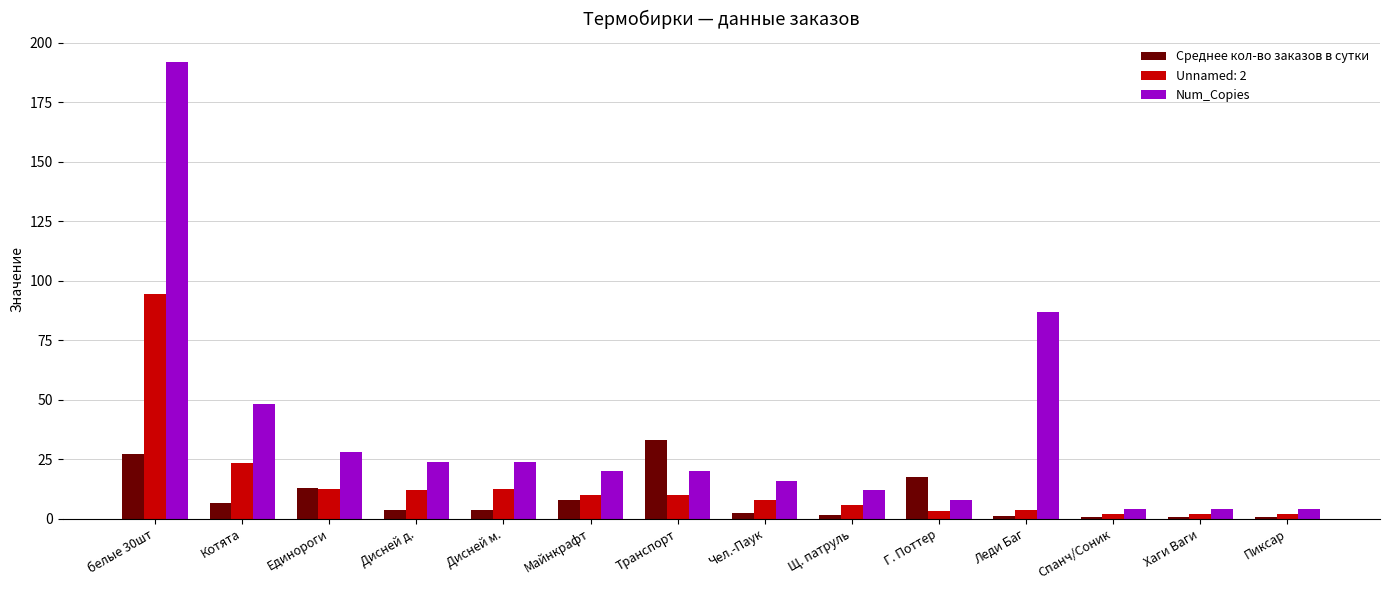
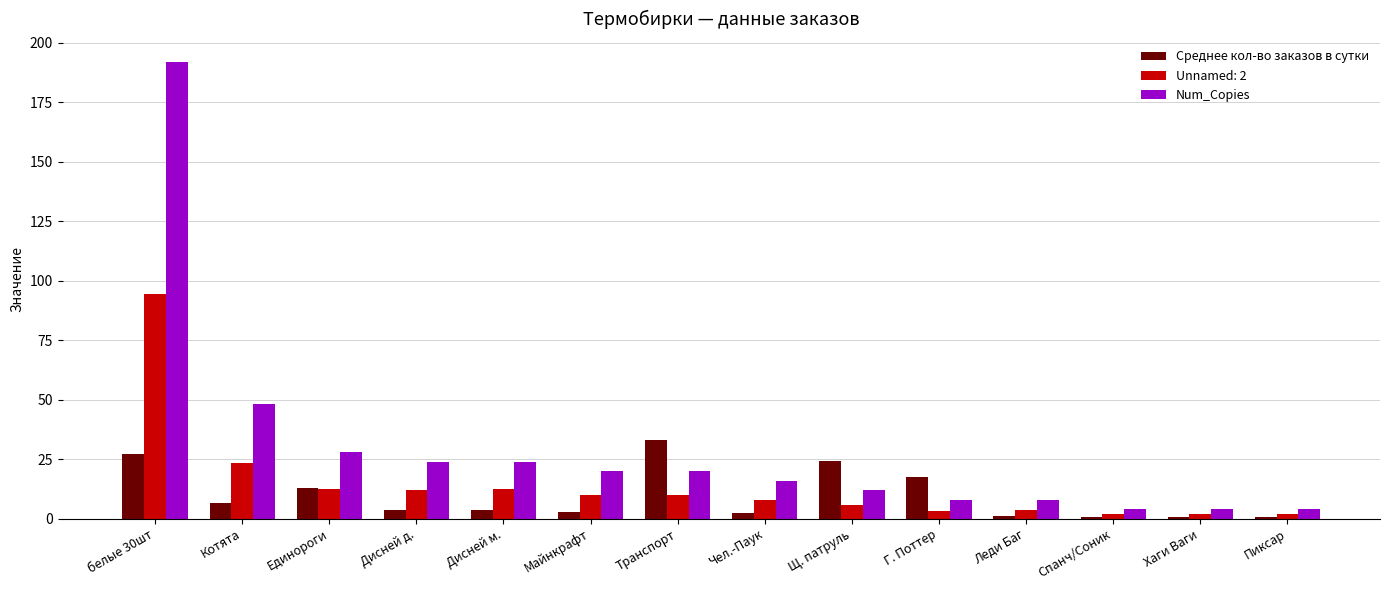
  {
    "Среднее кол-во заказов в сутки": {
      "белые 30шт": 27,
      "Котята": 7,
      "Единороги": 13,
      "Дисней д.": 3,
      "Дисней м.": 4,
-     "Майнкрафт": 8,
+     "Майнкрафт": 3,
      "Транспорт": 33,
      "Чел.-Паук": 2,
-     "Щ. патруль": 2,
+     "Щ. патруль": 24,
      "Г. Поттер": 17
    },
    "Unnamed: 2": {
      "белые 30шт": 95,
      "Котята": 23,
      "Единороги": 13,
      "Дисней д.": 12,
      "Дисней м.": 12,
      "Майнкрафт": 10,
      "Транспорт": 10,
      "Чел.-Паук": 8,
      "Щ. патруль": 6,
      "Г. Поттер": 3,
      "Леди Баг": 4,
      "Спанч/Соник": 2,
      "Хаги Ваги": 2,
      "Пиксар": 2
    },
    "Num_Copies": {
      "белые 30шт": 192,
      "Котята": 48,
      "Единороги": 28,
      "Дисней д.": 24,
      "Дисней м.": 24,
      "Майнкрафт": 20,
      "Транспорт": 20,
      "Чел.-Паук": 16,
      "Щ. патруль": 12,
      "Г. Поттер": 8,
-     "Леди Баг": 87,
+     "Леди Баг": 8,
      "Спанч/Соник": 4,
      "Хаги Ваги": 4,
      "Пиксар": 4
    }
  }
